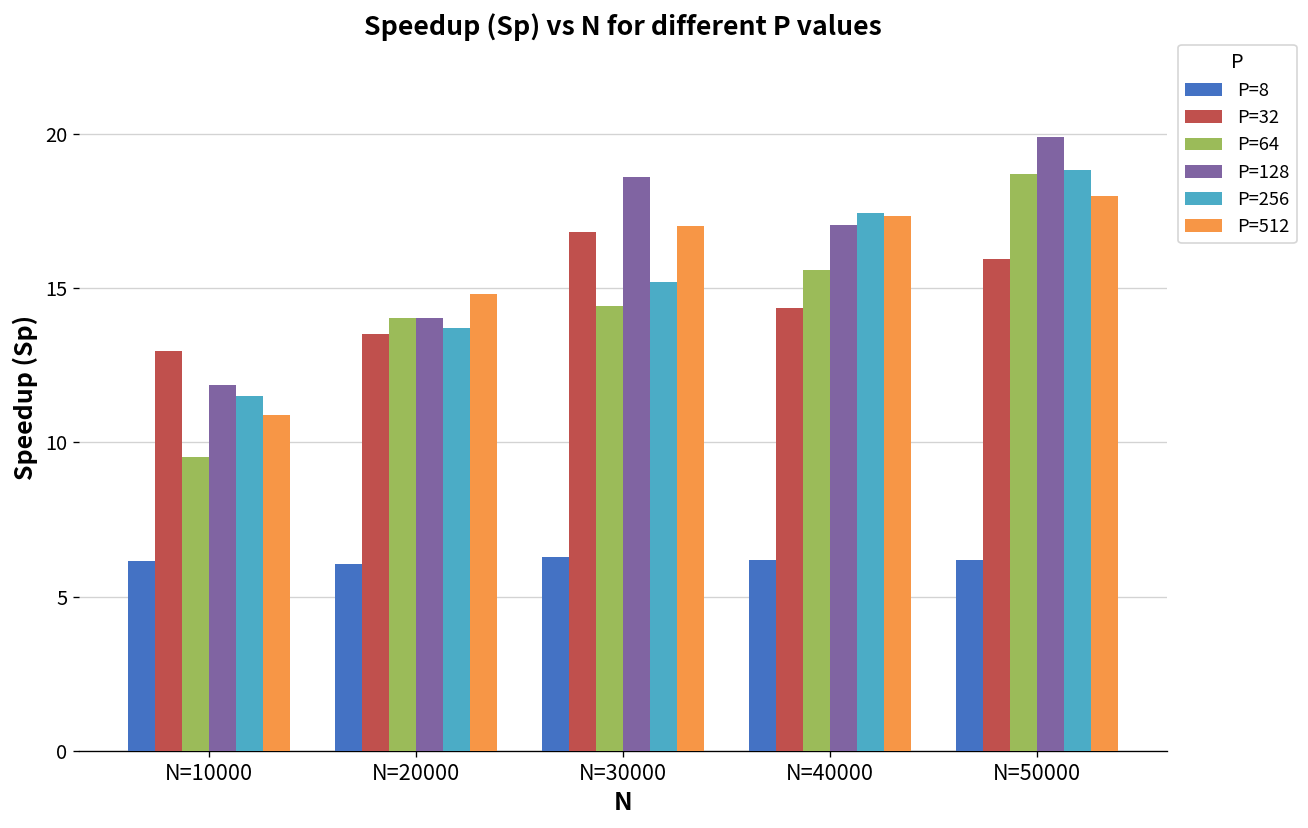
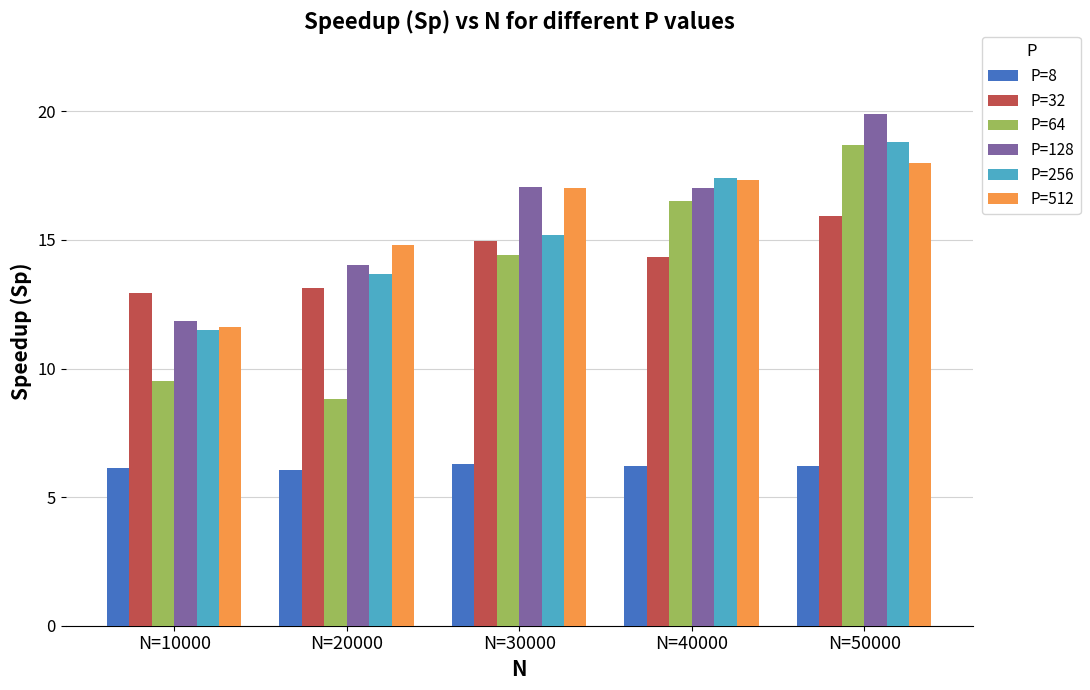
  {
    "P=32": {
      "N=10000": 12.9,
-     "N=20000": 13.5,
-     "N=30000": 16.8,
+     "N=20000": 13.1,
+     "N=30000": 15.0,
      "N=40000": 14.3,
      "N=50000": 15.9
    },
    "P=64": {
      "N=10000": 9.5,
-     "N=20000": 14.0,
+     "N=20000": 8.8,
      "N=30000": 14.4,
-     "N=40000": 15.6,
+     "N=40000": 16.5,
      "N=50000": 18.7
    },
    "P=128": {
      "N=10000": 11.8,
      "N=20000": 14.0,
-     "N=30000": 18.6,
+     "N=30000": 17.1,
      "N=40000": 17.0,
      "N=50000": 19.9
    },
    "P=512": {
-     "N=10000": 10.9,
+     "N=10000": 11.6,
      "N=20000": 14.8,
      "N=30000": 17.0,
      "N=40000": 17.3,
      "N=50000": 18.0
    }
  }
